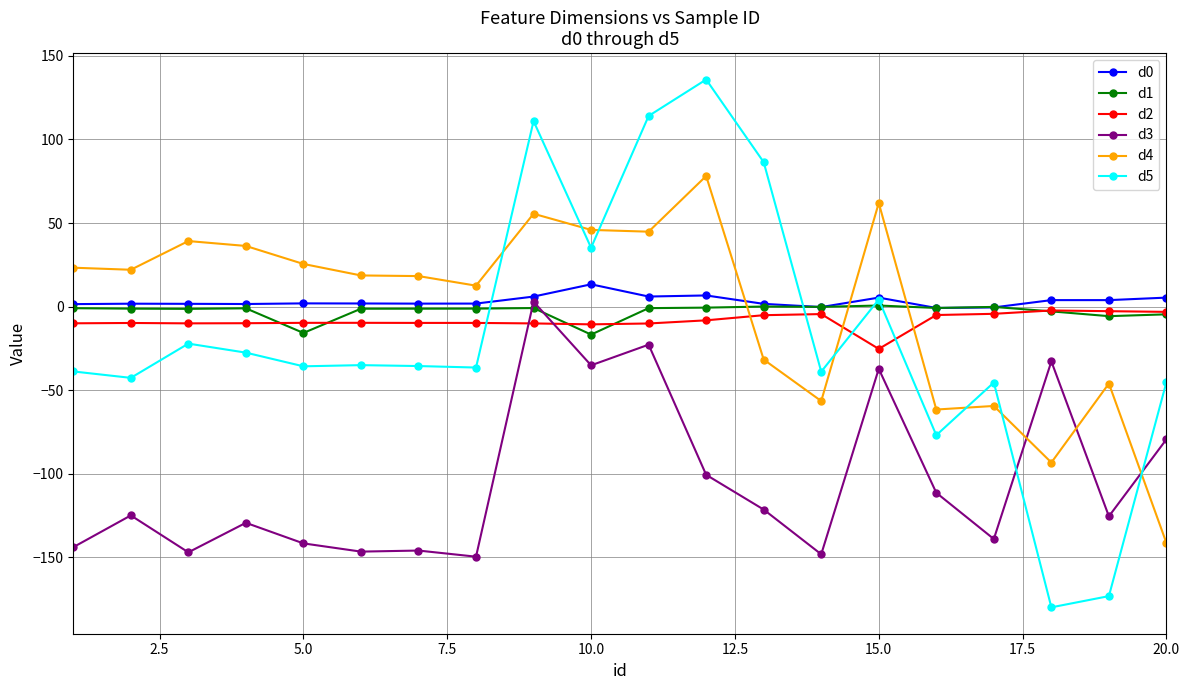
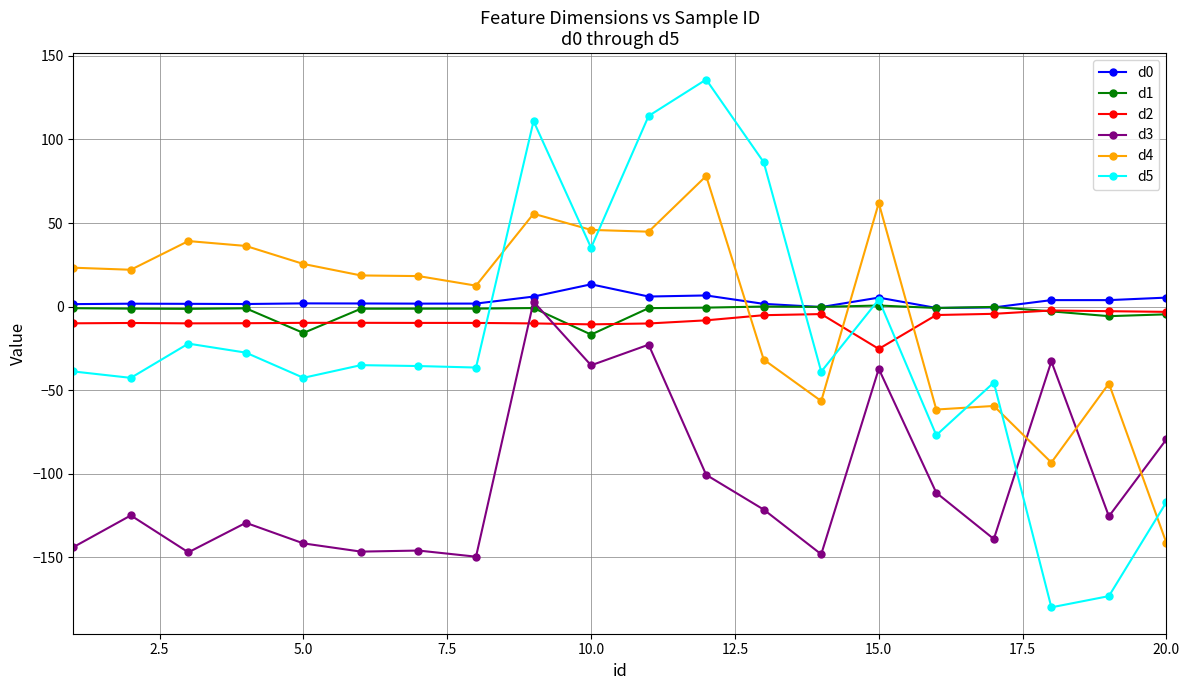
  {
    "d0": {
      "5.0": 2,
      "10.0": 13,
      "20.0": 5
    },
    "d1": {
      "5.0": -16,
      "10.0": -17,
      "15.0": 1
    },
    "d2": {
      "5.0": -10,
      "10.0": -11,
      "15.0": -25
    },
    "d3": {
      "5.0": -142,
      "10.0": -35,
      "15.0": -37,
      "20.0": -79
    },
    "d4": {
      "5.0": 25,
      "10.0": 46,
      "15.0": 62,
      "20.0": -141
    },
    "d5": {
-     "5.0": -36,
+     "5.0": -43,
      "10.0": 35,
-     "20.0": -45
+     "20.0": -117
    }
  }
